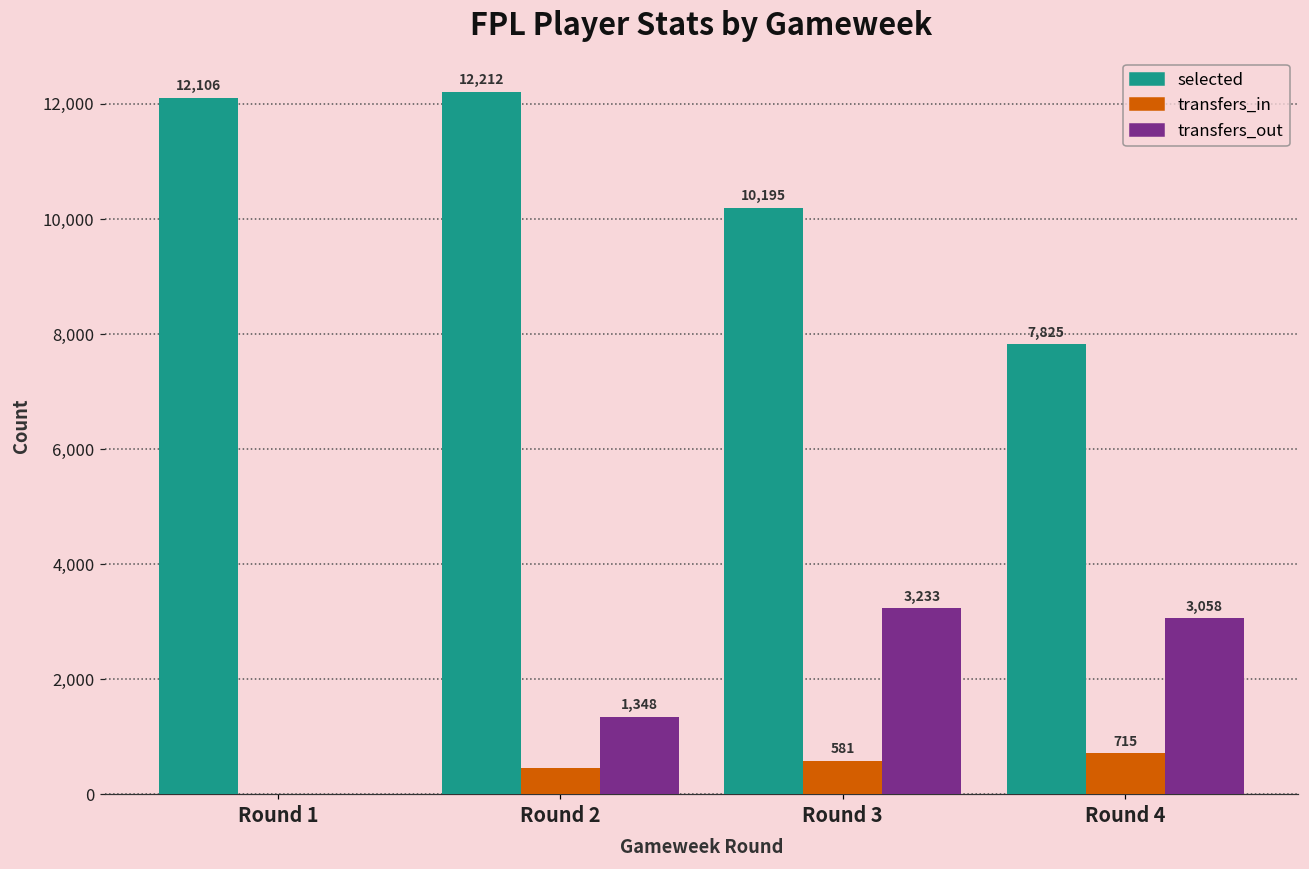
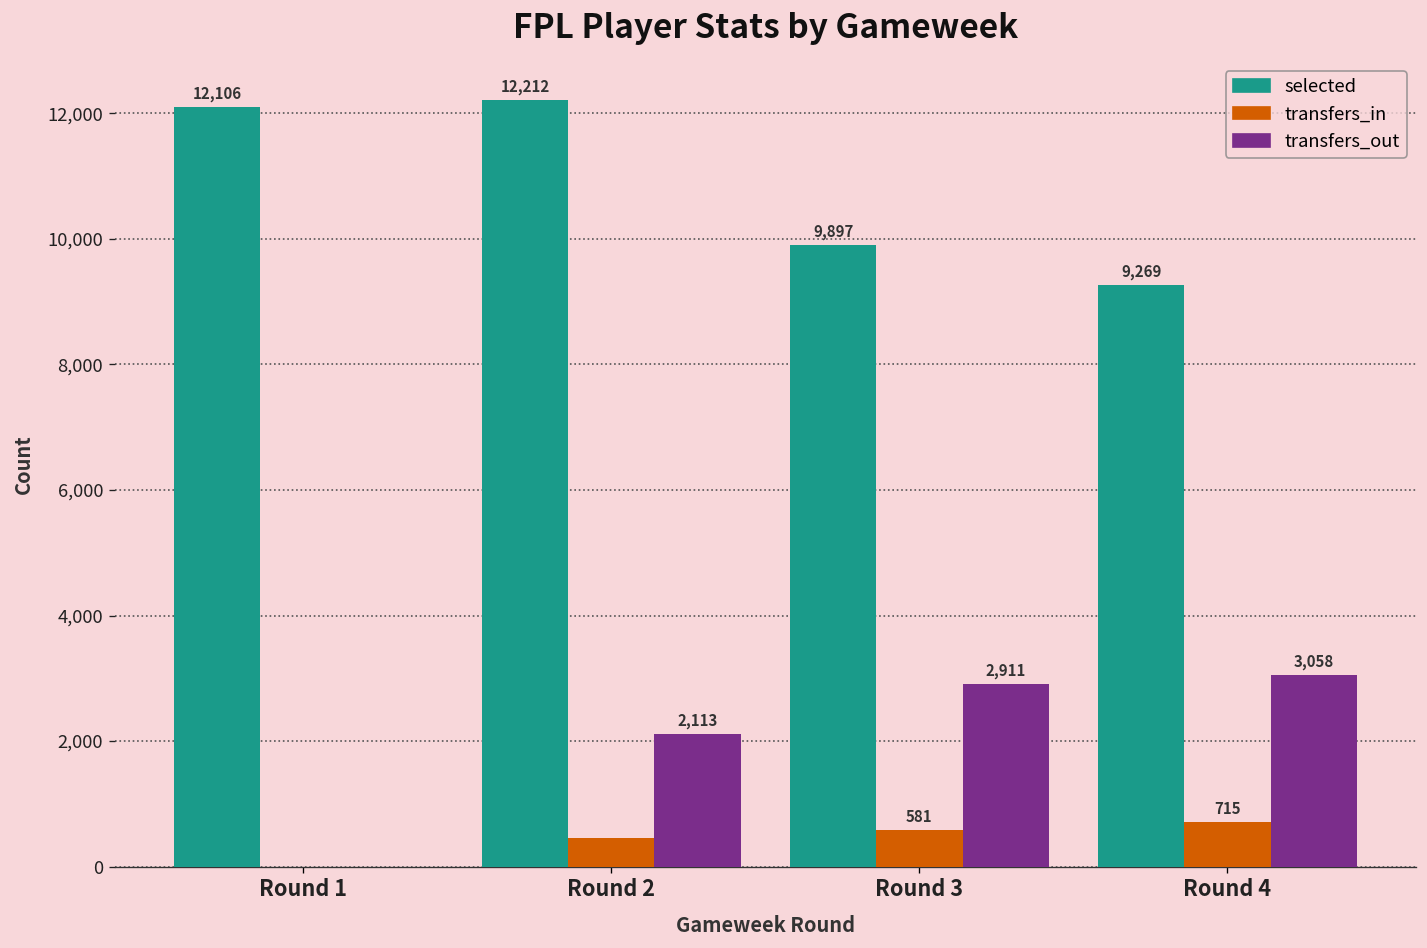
  {
    "selected": {
      "Round 1": "12,106",
      "Round 2": "12,212",
-     "Round 3": "10,195",
-     "Round 4": "7,825"
+     "Round 3": "9,897",
+     "Round 4": "9,269"
    },
    "transfers_in": {
      "Round 3": "581",
      "Round 4": "715"
    },
    "transfers_out": {
-     "Round 2": "1,348",
-     "Round 3": "3,233",
+     "Round 2": "2,113",
+     "Round 3": "2,911",
      "Round 4": "3,058"
    }
  }
